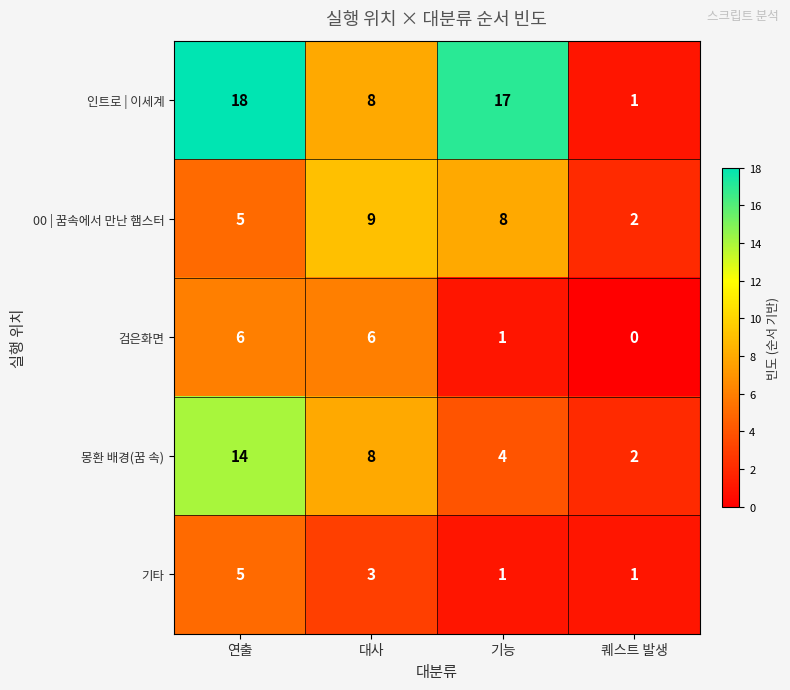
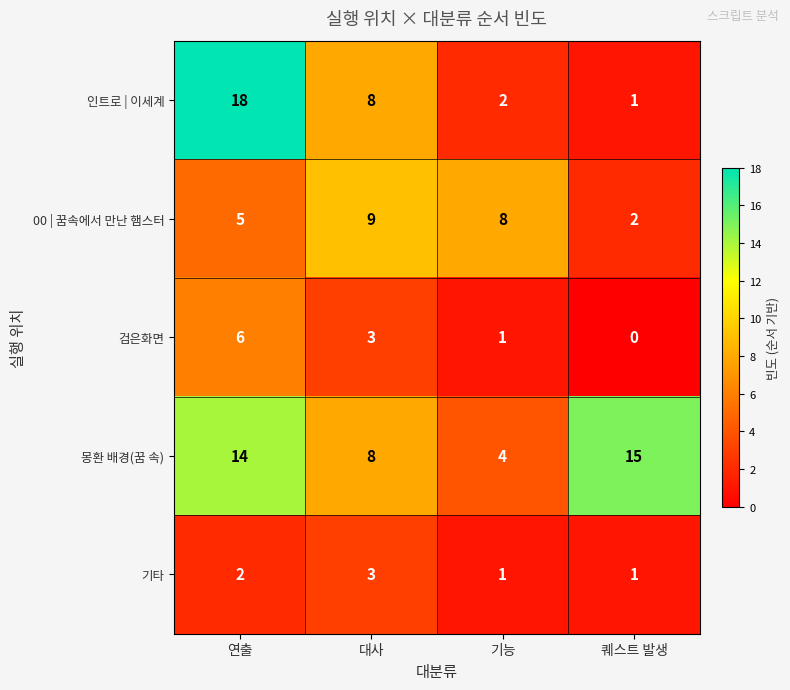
  {
    "인트로 | 이세계": {
      "연출": 18,
      "대사": 8,
-     "기능": 17,
+     "기능": 2,
      "퀘스트 발생": 1
    },
    "00 | 꿈속에서 만난 햄스터": {
      "연출": 5,
      "대사": 9,
      "기능": 8,
      "퀘스트 발생": 2
    },
    "검은화면": {
      "연출": 6,
-     "대사": 6,
+     "대사": 3,
      "기능": 1,
      "퀘스트 발생": 0
    },
    "몽환 배경(꿈 속)": {
      "연출": 14,
      "대사": 8,
      "기능": 4,
-     "퀘스트 발생": 2
+     "퀘스트 발생": 15
    },
    "기타": {
-     "연출": 5,
+     "연출": 2,
      "대사": 3,
      "기능": 1,
      "퀘스트 발생": 1
    }
  }
